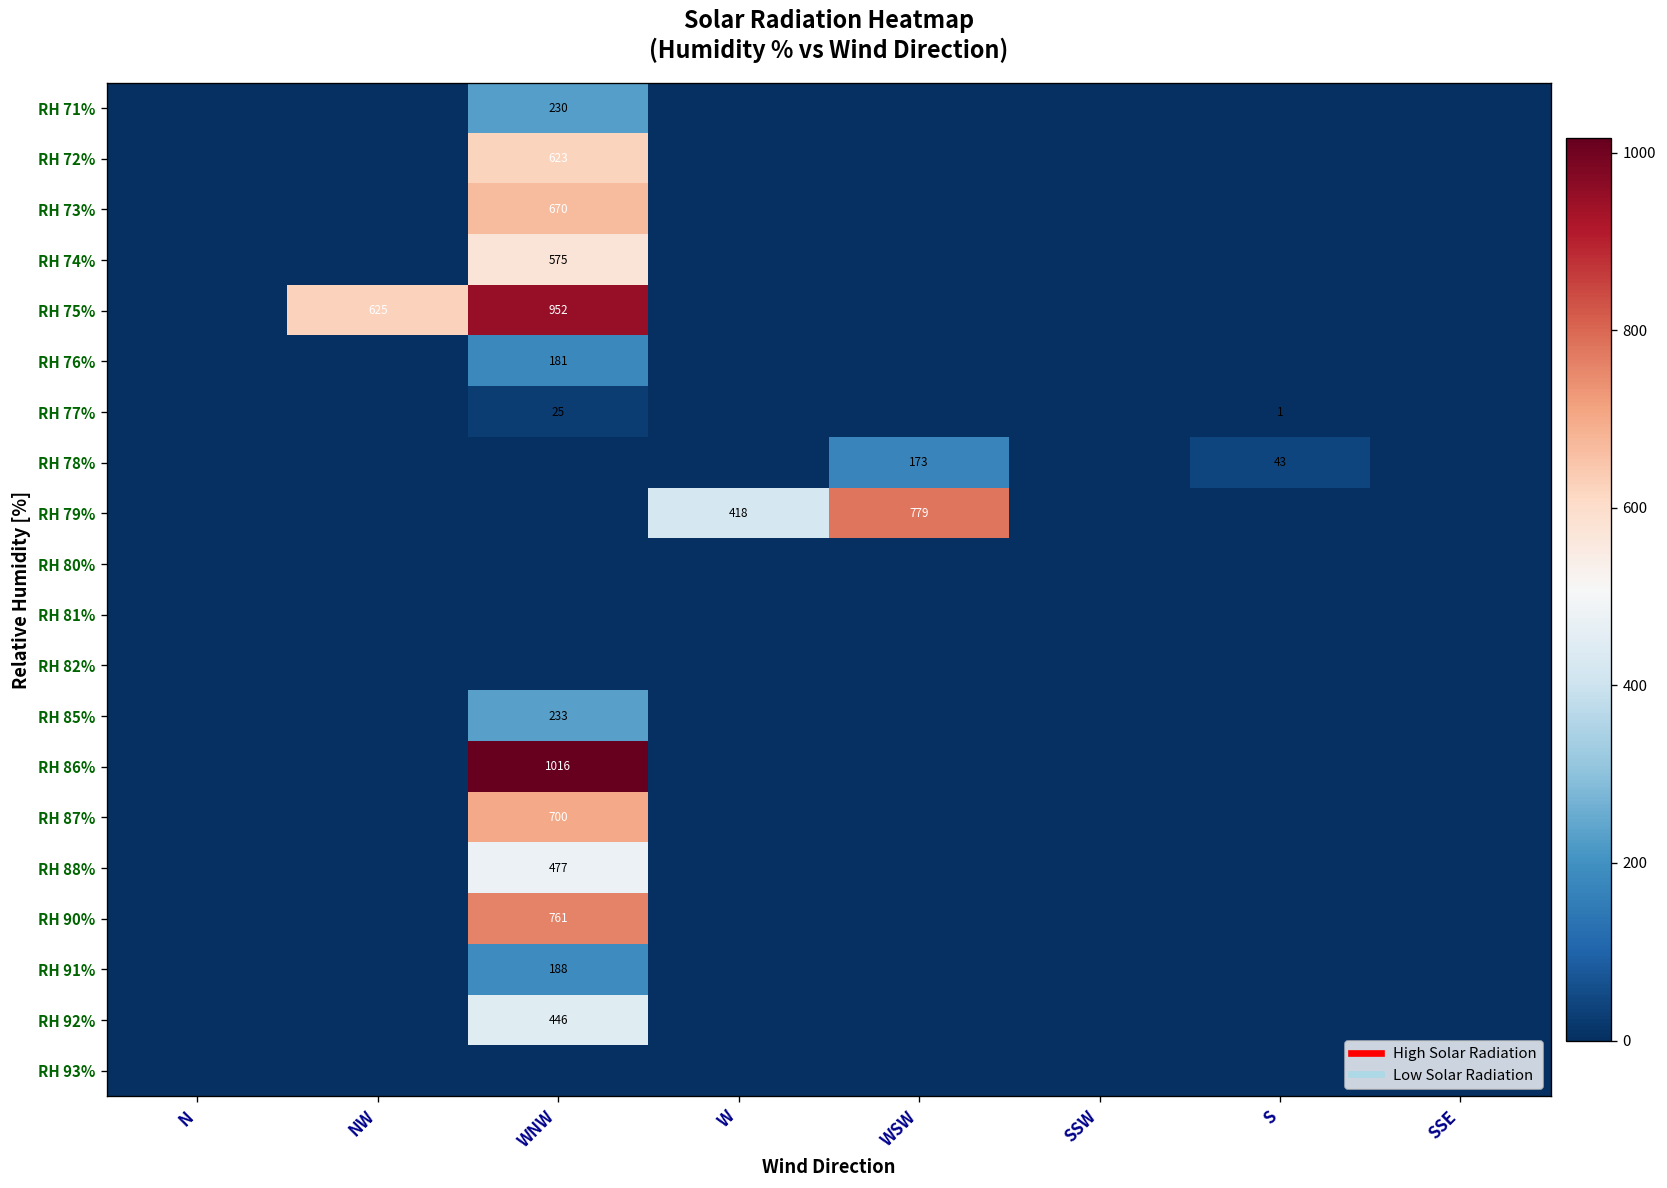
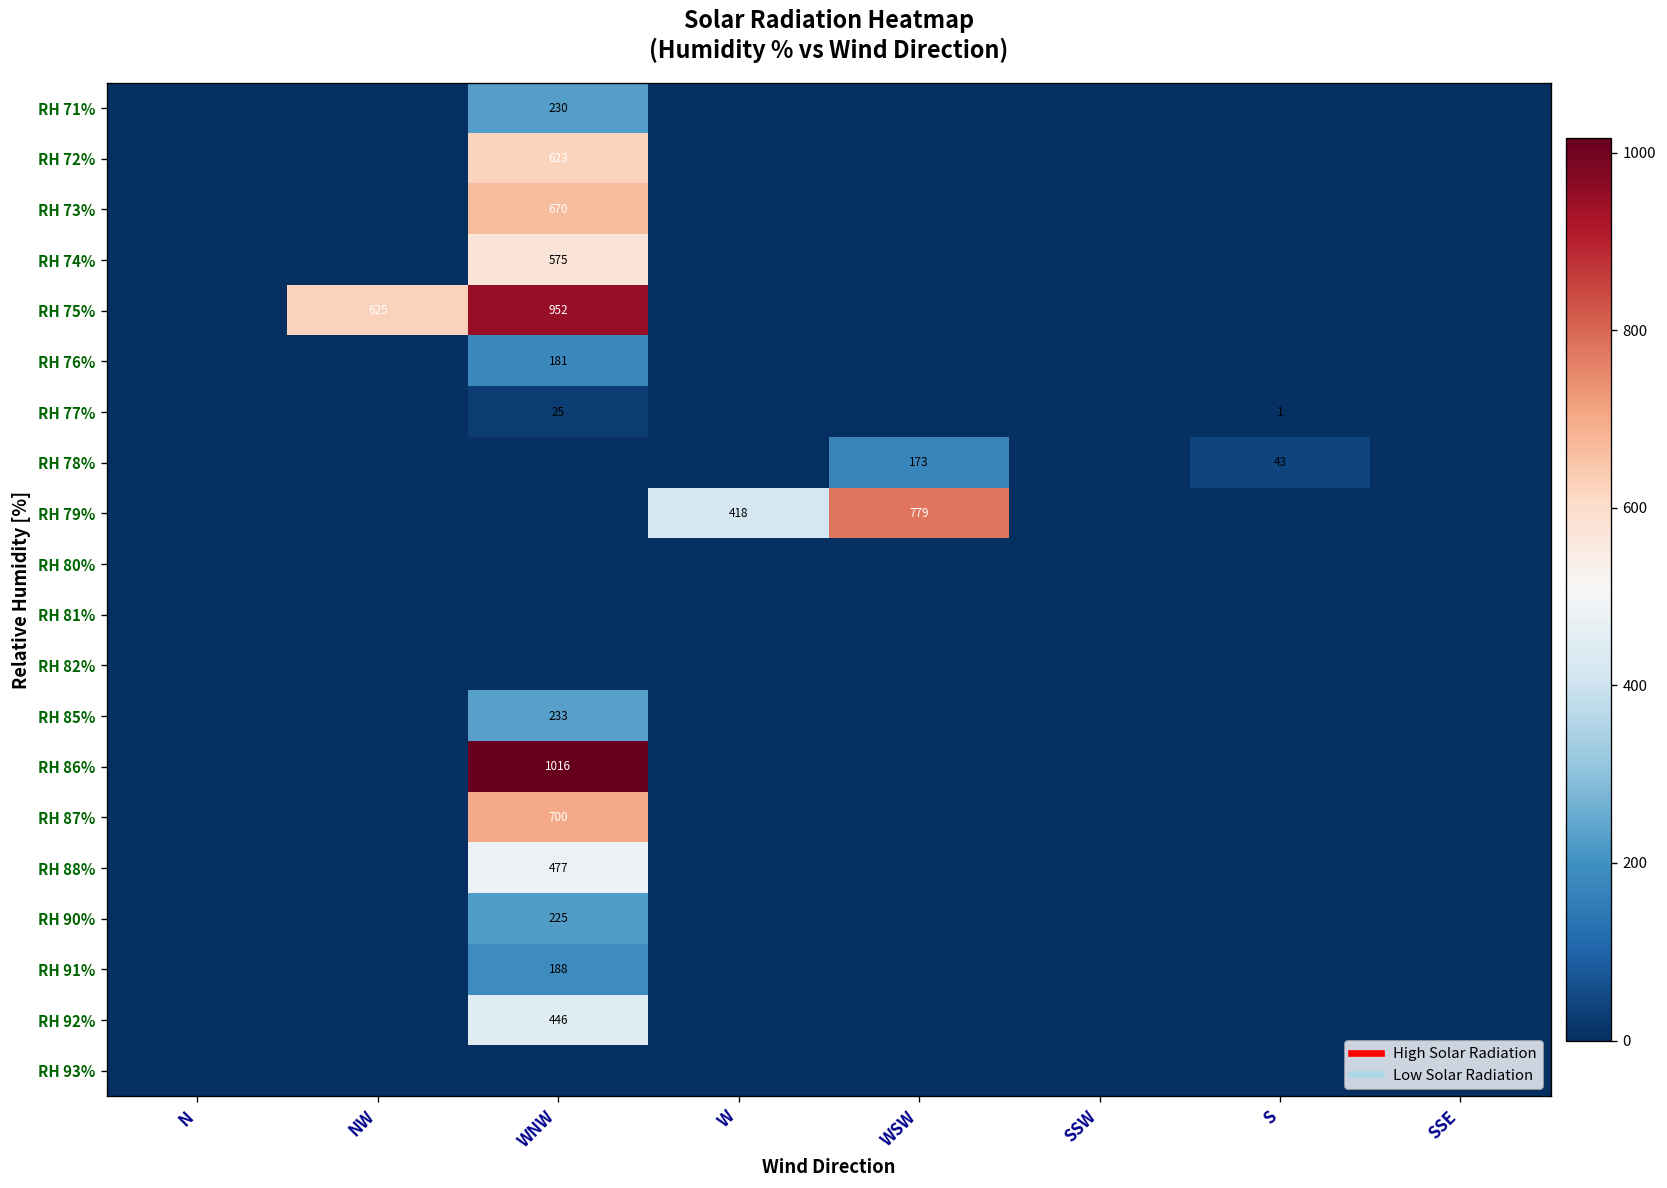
  {
    "RH 71%": {
      "WNW": 230
    },
    "RH 72%": {
      "WNW": 623
    },
    "RH 73%": {
      "WNW": 670
    },
    "RH 74%": {
      "WNW": 575
    },
    "RH 75%": {
      "NW": 625,
      "WNW": 952
    },
    "RH 76%": {
      "WNW": 181
    },
    "RH 77%": {
      "WNW": 25,
      "S": 1
    },
    "RH 78%": {
      "WSW": 173,
      "S": 43
    },
    "RH 79%": {
      "W": 418,
      "WSW": 779
    },
    "RH 85%": {
      "WNW": 233
    },
    "RH 86%": {
      "WNW": 1016
    },
    "RH 87%": {
      "WNW": 700
    },
    "RH 88%": {
      "WNW": 477
    },
    "RH 90%": {
-     "WNW": 761
+     "WNW": 225
    },
    "RH 91%": {
      "WNW": 188
    },
    "RH 92%": {
      "WNW": 446
    }
  }
